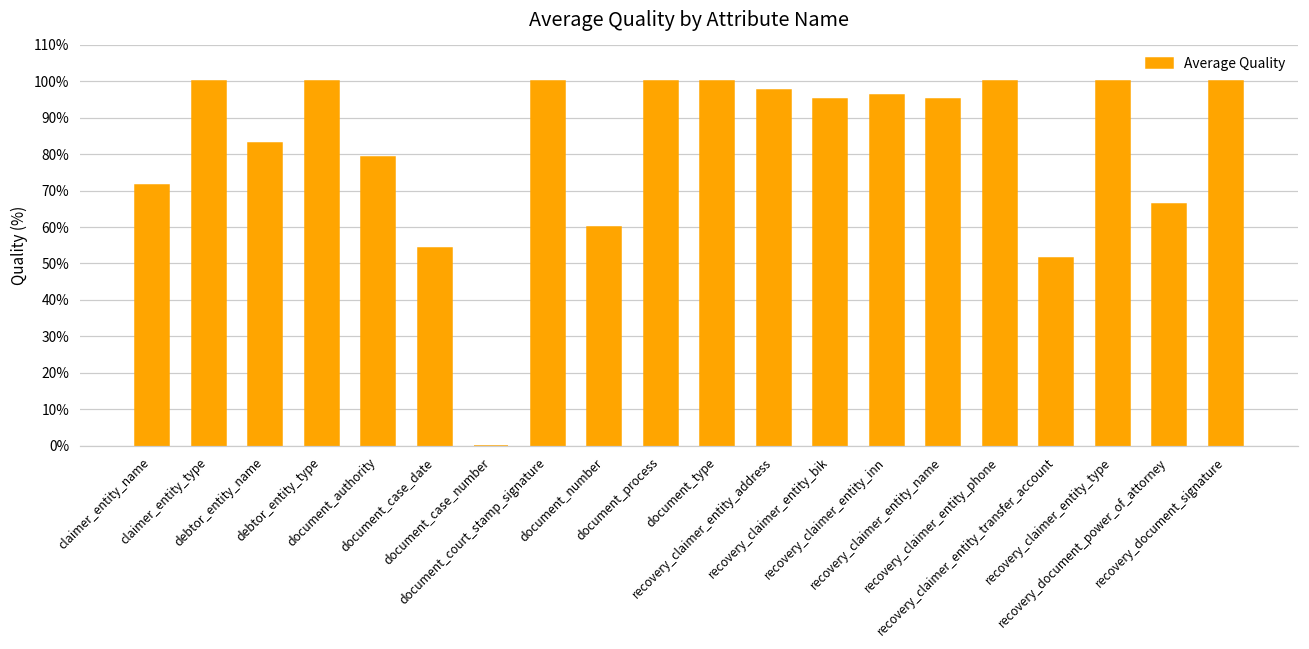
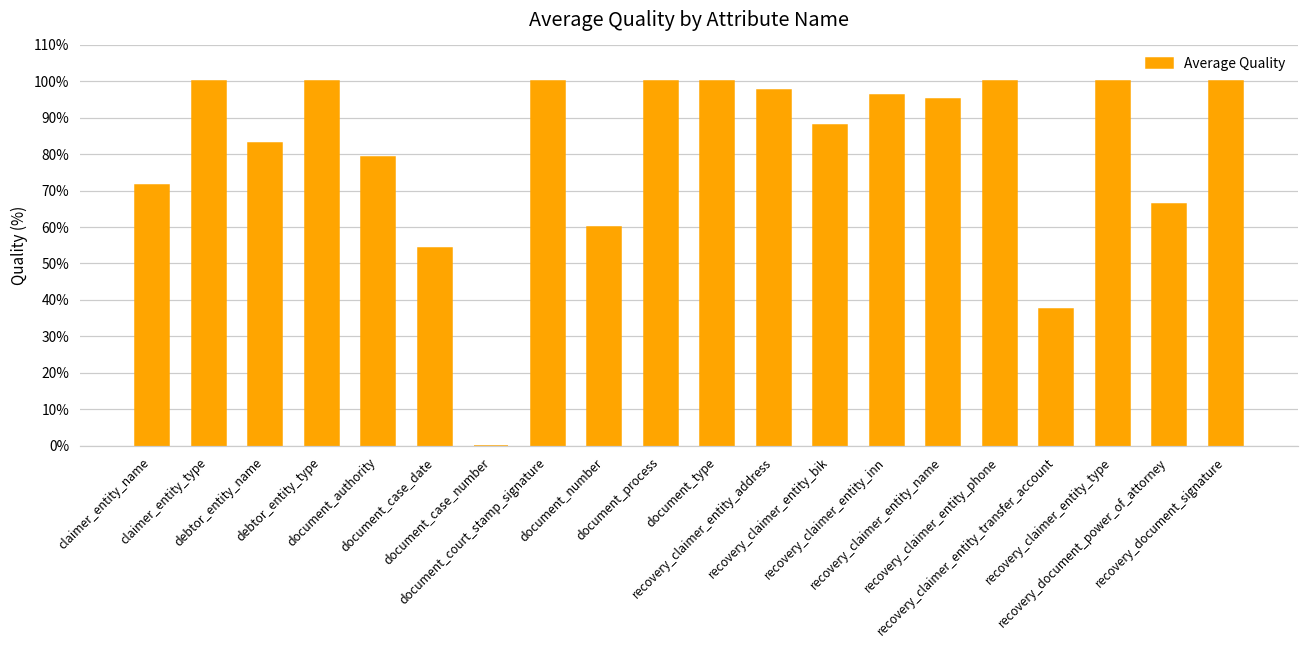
  {
    "claimer_entity_name": "71%",
    "claimer_entity_type": "100%",
    "debtor_entity_name": "83%",
    "debtor_entity_type": "100%",
    "document_authority": "79%",
    "document_case_date": "54%",
    "document_case_number": "0%",
    "document_court_stamp_signature": "100%",
    "document_number": "60%",
    "document_process": "100%",
    "document_type": "100%",
    "recovery_claimer_entity_address": "98%",
-   "recovery_claimer_entity_bik": "95%",
+   "recovery_claimer_entity_bik": "88%",
    "recovery_claimer_entity_inn": "96%",
    "recovery_claimer_entity_name": "95%",
    "recovery_claimer_entity_phone": "100%",
-   "recovery_claimer_entity_transfer_account": "51%",
+   "recovery_claimer_entity_transfer_account": "38%",
    "recovery_claimer_entity_type": "100%",
    "recovery_document_power_of_attorney": "66%",
    "recovery_document_signature": "100%"
  }
